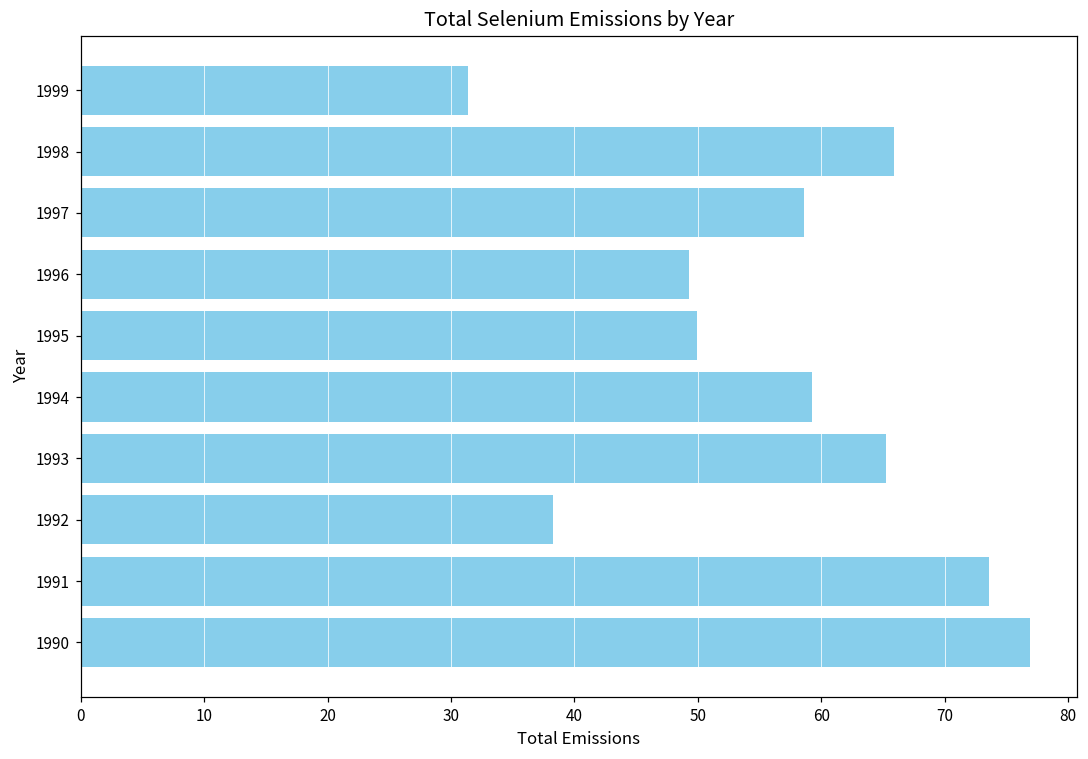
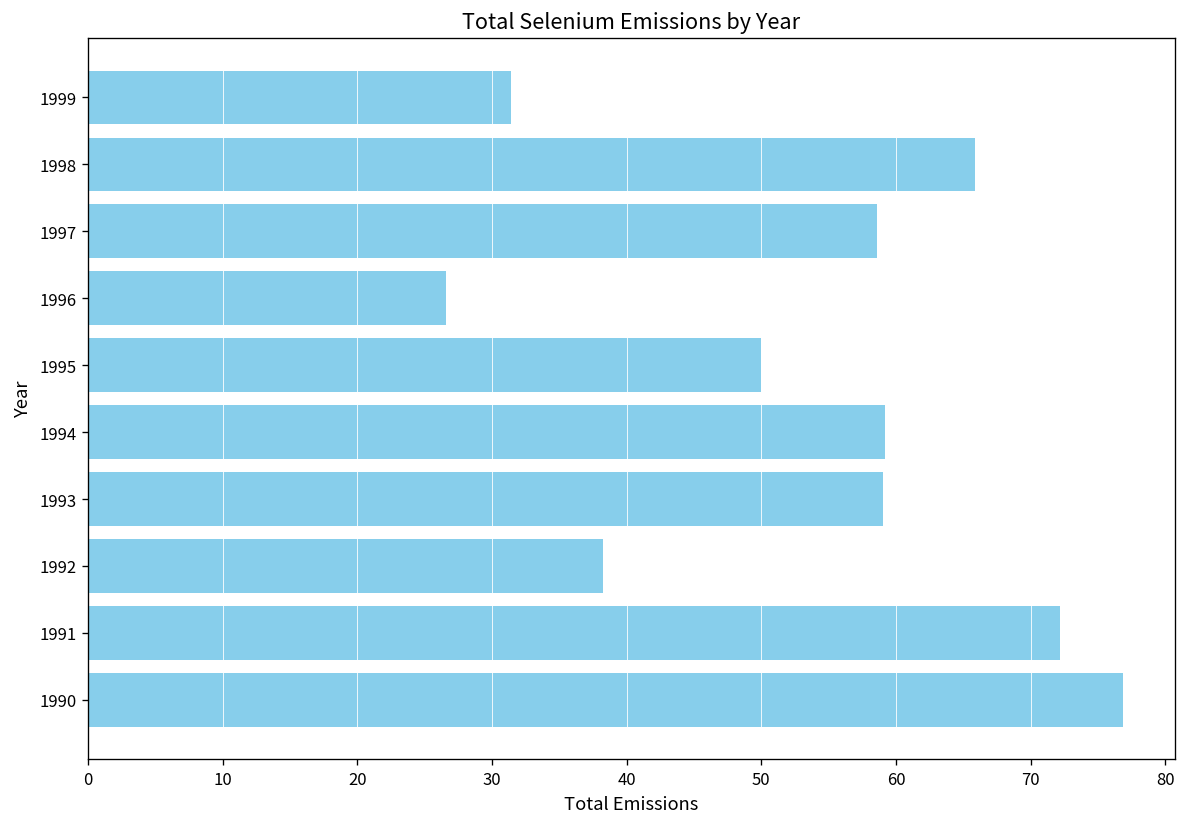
  {
    "1999": 31.4,
    "1998": 65.9,
    "1997": 58.6,
-   "1996": 49.3,
+   "1996": 26.6,
    "1995": 50.0,
    "1994": 59.2,
-   "1993": 65.2,
+   "1993": 59.1,
    "1992": 38.3,
-   "1991": 73.6,
+   "1991": 72.2,
    "1990": 76.9
  }
